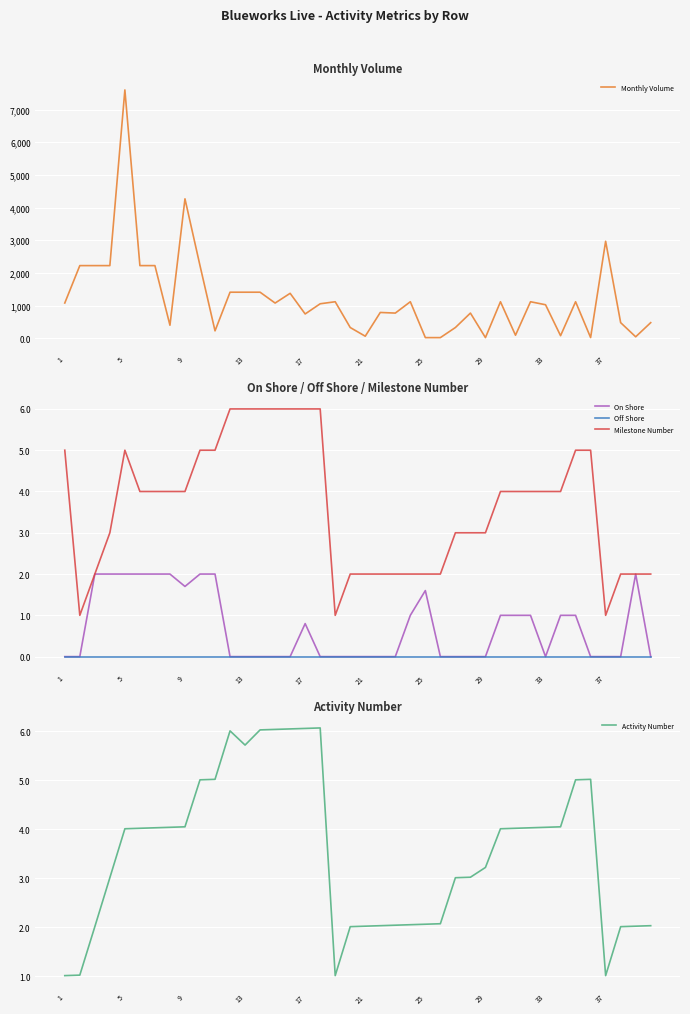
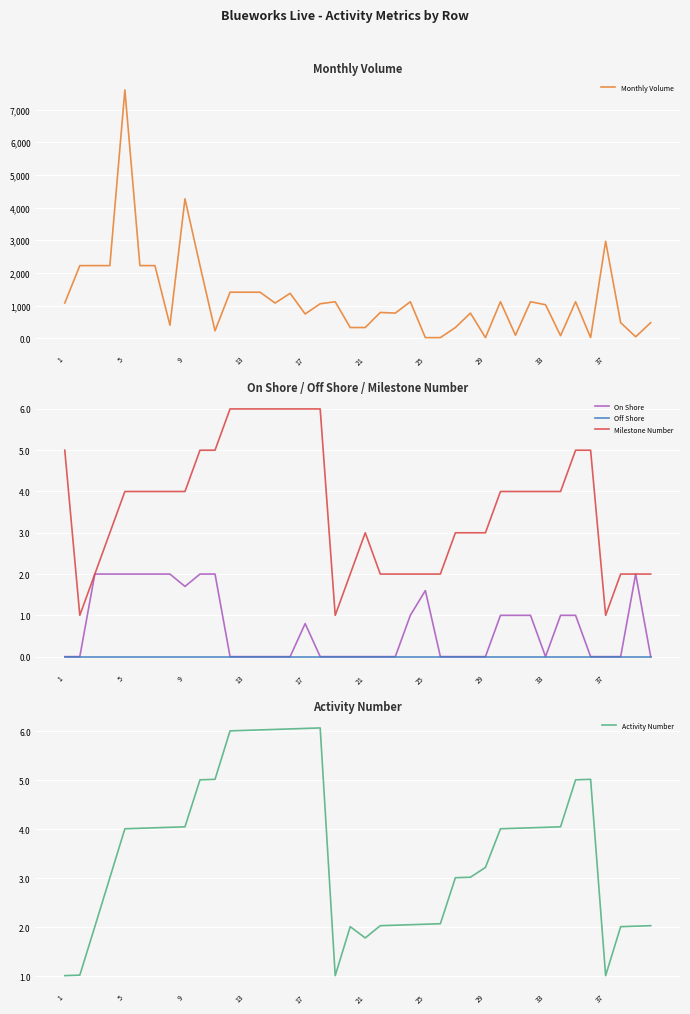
  {
    "Monthly Volume": {
      "1": "1,100",
      "5": "7,600",
      "9": "4,300",
      "13": "1,400",
      "17": "700",
-     "21": "100",
+     "21": "300",
      "25": "0",
      "29": "0",
      "33": "1,000",
      "37": "3,000"
    },
    "On Shore / Off Shore / Milestone Number": {
      "On Shore": {
        "5": "2",
        "9": "1.7",
        "17": "0.8",
        "25": "1.6"
      },
      "Off Shore": {
        "5": "0",
        "9": "0",
        "17": "0",
        "25": "0"
      },
      "Milestone Number": {
        "1": "5",
-       "5": "5",
+       "5": "4",
        "9": "4",
        "13": "6",
        "17": "6",
-       "21": "2",
+       "21": "3",
        "25": "2",
        "29": "3",
        "33": "4",
        "37": "1"
      }
    },
    "Activity Number": {
      "1": "1.0",
      "5": "4.0",
      "9": "4.1",
-     "13": "5.7",
+     "13": "6.0",
      "17": "6.1",
-     "21": "2.0",
+     "21": "1.8",
      "25": "2.1",
      "29": "3.2",
      "33": "4.0",
      "37": "1.0"
    }
  }
